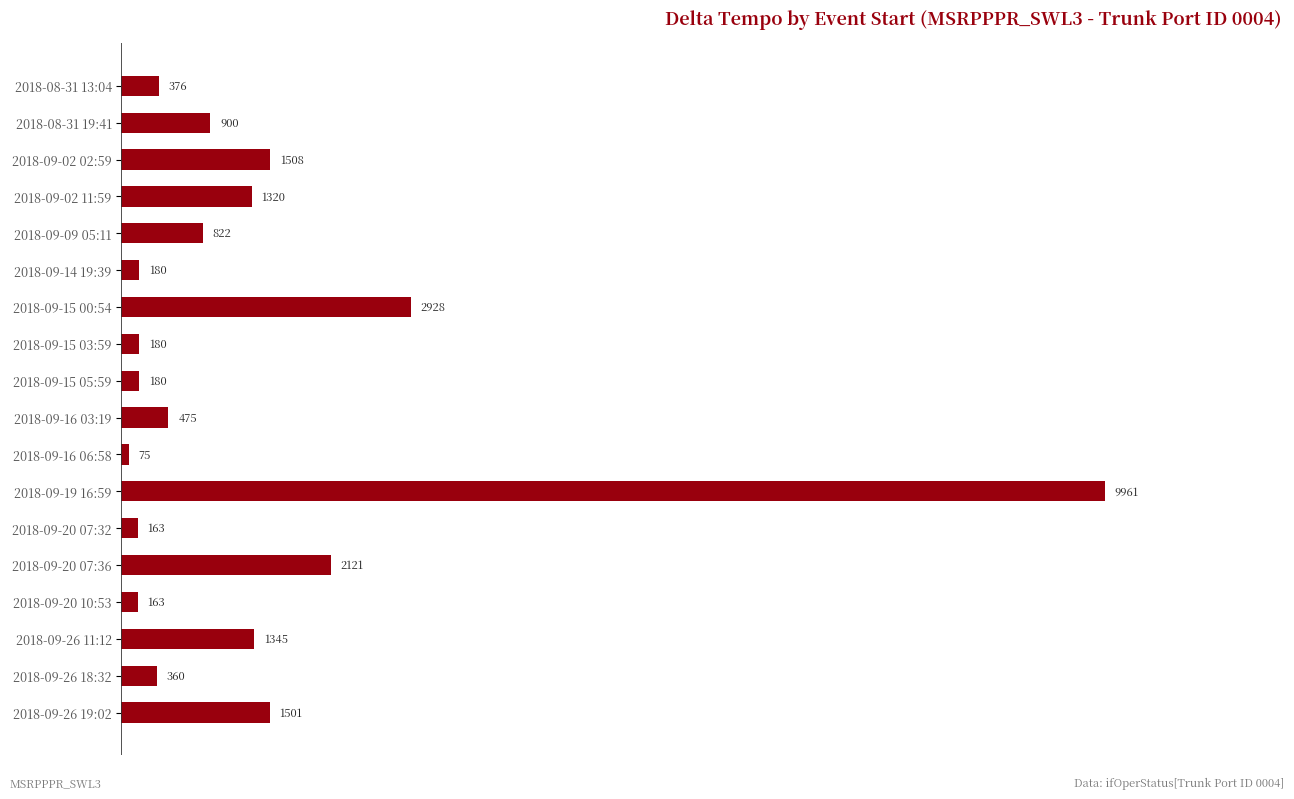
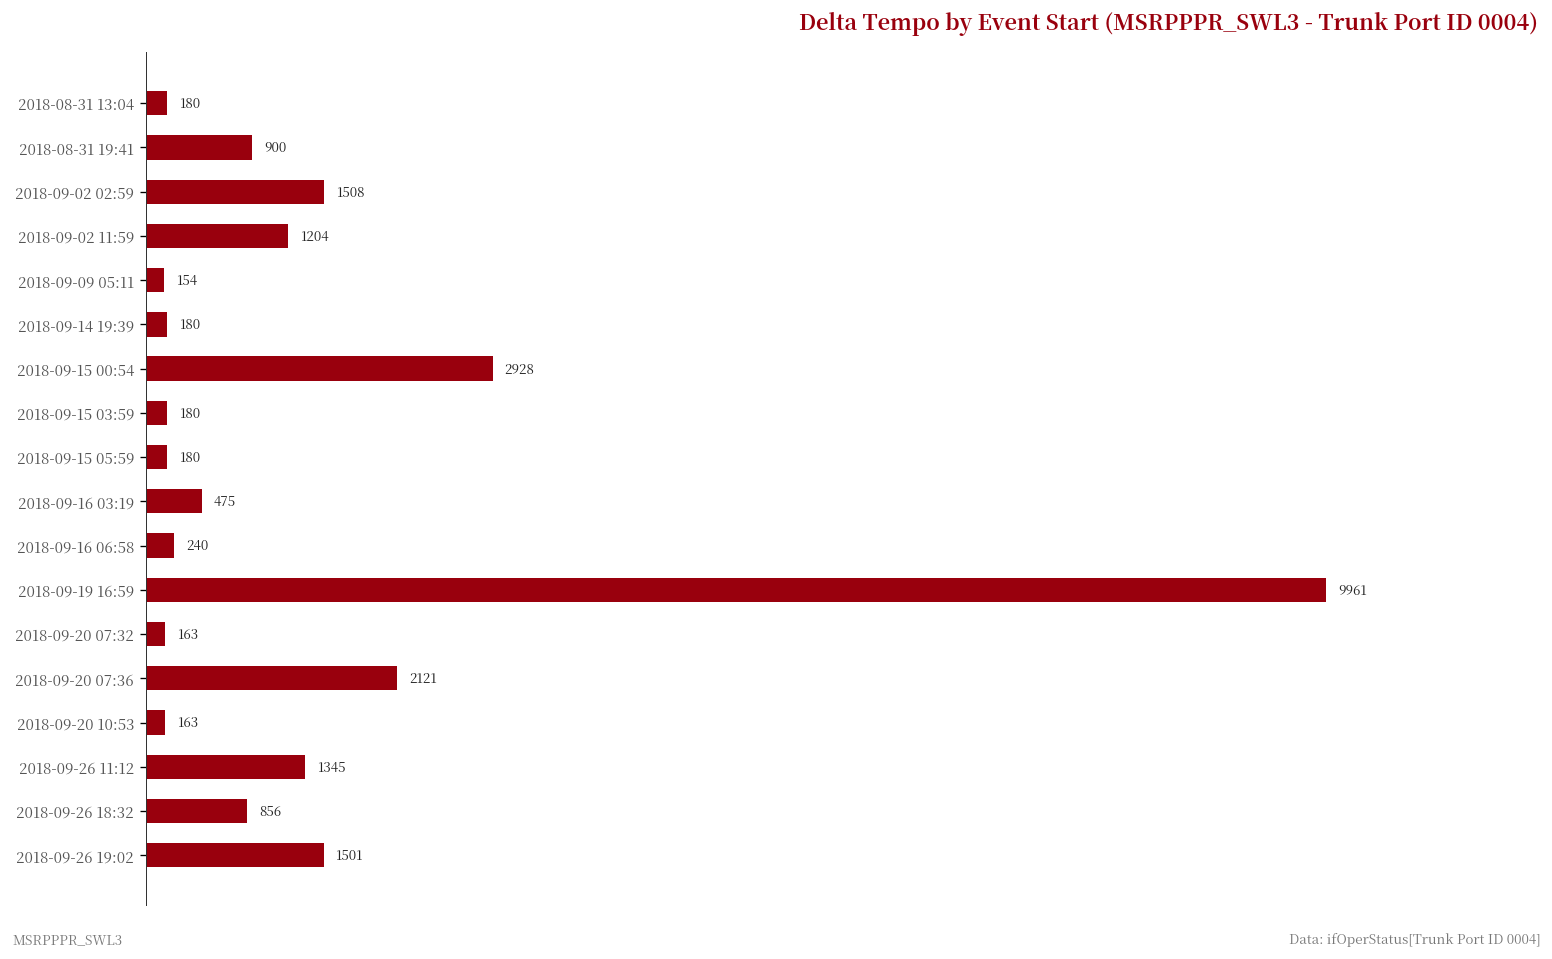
  {
-   "2018-08-31 13:04": 376,
+   "2018-08-31 13:04": 180,
    "2018-08-31 19:41": 900,
    "2018-09-02 02:59": 1508,
-   "2018-09-02 11:59": 1320,
-   "2018-09-09 05:11": 822,
+   "2018-09-02 11:59": 1204,
+   "2018-09-09 05:11": 154,
    "2018-09-14 19:39": 180,
    "2018-09-15 00:54": 2928,
    "2018-09-15 03:59": 180,
    "2018-09-15 05:59": 180,
    "2018-09-16 03:19": 475,
-   "2018-09-16 06:58": 75,
+   "2018-09-16 06:58": 240,
    "2018-09-19 16:59": 9961,
    "2018-09-20 07:32": 163,
    "2018-09-20 07:36": 2121,
    "2018-09-20 10:53": 163,
    "2018-09-26 11:12": 1345,
-   "2018-09-26 18:32": 360,
+   "2018-09-26 18:32": 856,
    "2018-09-26 19:02": 1501
  }
